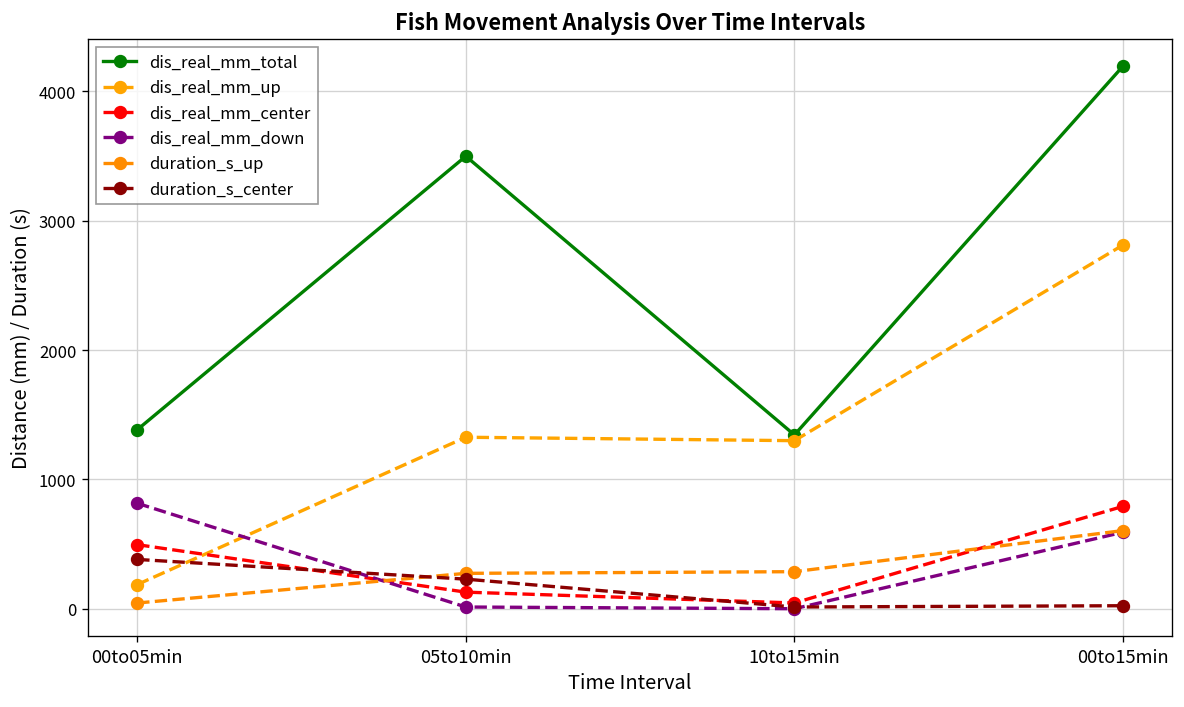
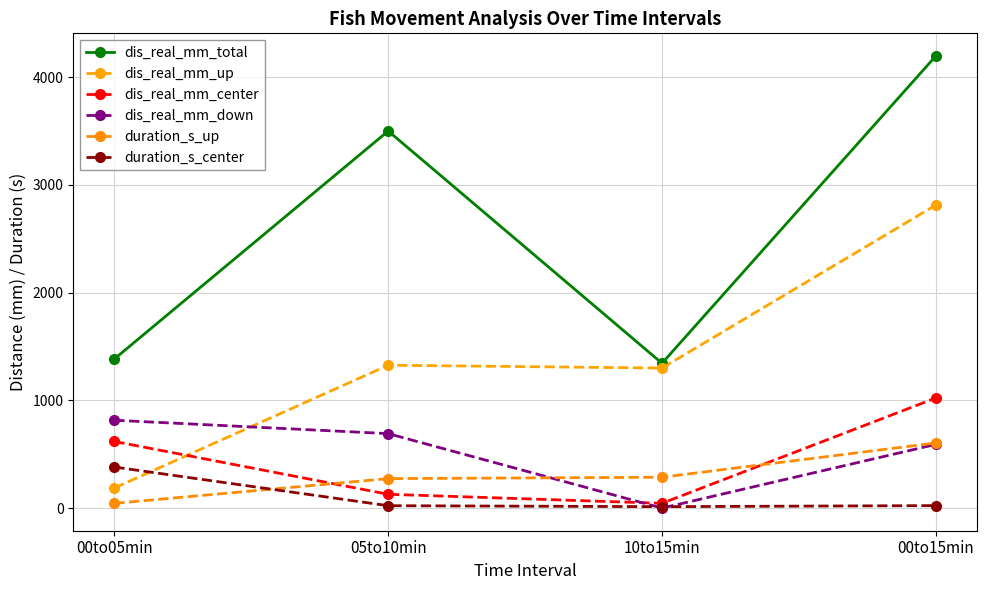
  {
    "dis_real_mm_total": {
      "00to05min": 1380,
      "05to10min": 3500,
      "10to15min": 1340,
      "00to15min": 4200
    },
    "dis_real_mm_center": {
-     "00to05min": 500,
+     "00to05min": 620,
      "05to10min": 130,
      "10to15min": 40,
-     "00to15min": 790
+     "00to15min": 1020
    },
    "dis_real_mm_down": {
      "00to05min": 820,
-     "05to10min": 10
+     "05to10min": 690
    },
    "duration_s_center": {
      "00to05min": 380,
-     "05to10min": 230,
+     "05to10min": 20,
      "00to15min": 20
    }
  }
